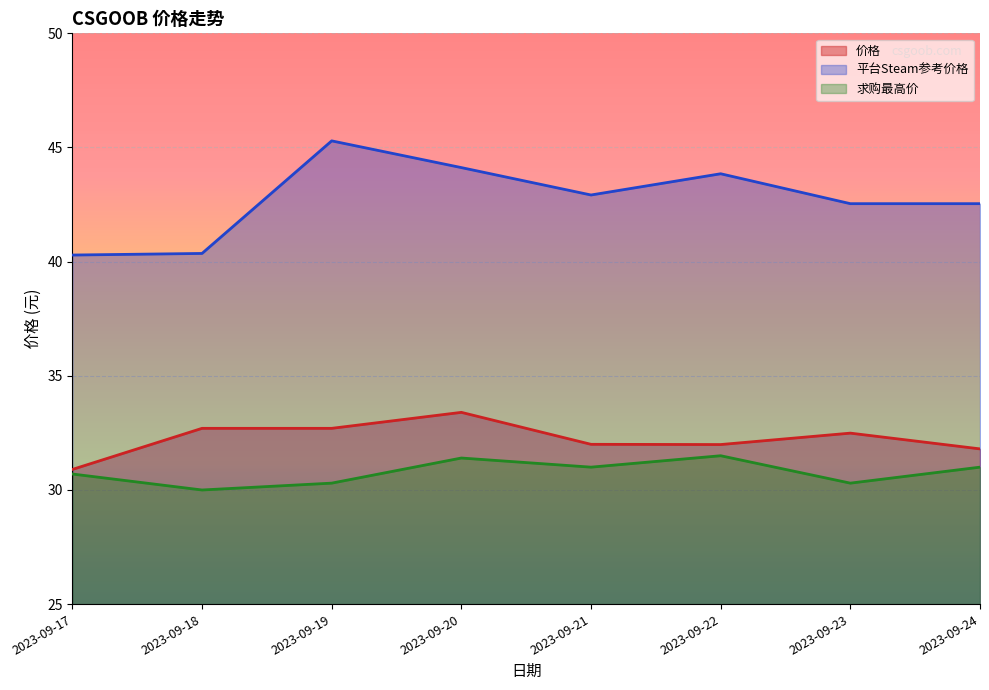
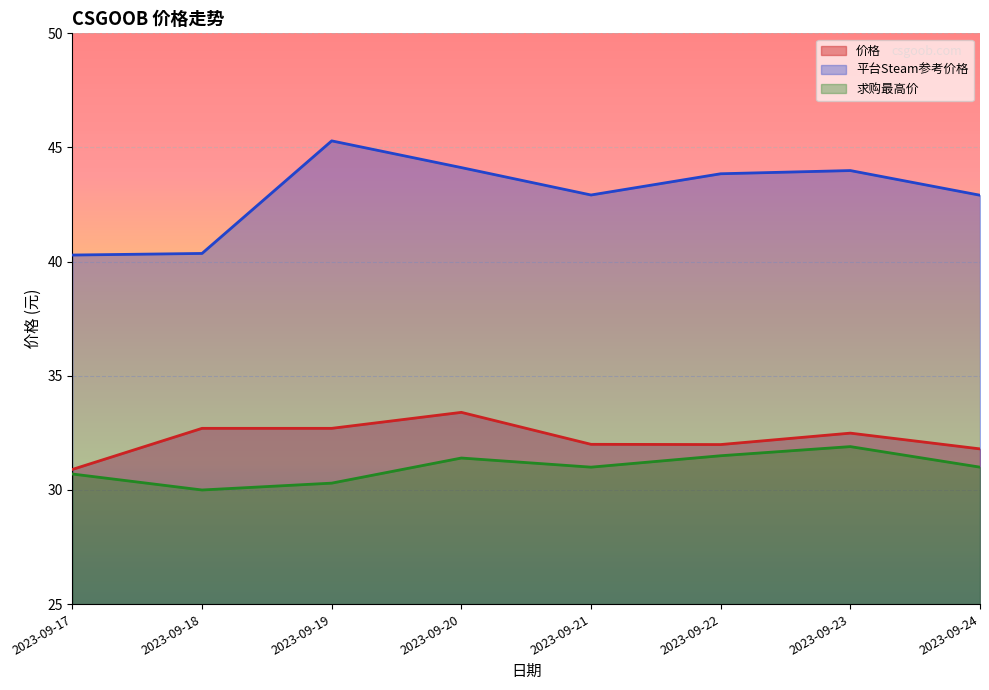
  {
    "价格": {
      "2023-09-17": 30.9,
      "2023-09-18": 32.7,
      "2023-09-19": 32.7,
      "2023-09-20": 33.4,
      "2023-09-21": 32.0,
      "2023-09-22": 32.0,
      "2023-09-23": 32.5,
      "2023-09-24": 31.8
    },
    "平台Steam参考价格": {
      "2023-09-17": 40.3,
      "2023-09-18": 40.4,
      "2023-09-19": 45.3,
      "2023-09-20": 44.1,
      "2023-09-21": 42.9,
      "2023-09-22": 43.9,
-     "2023-09-23": 42.5,
-     "2023-09-24": 42.5
+     "2023-09-23": 44.0,
+     "2023-09-24": 42.9
    },
    "求购最高价": {
      "2023-09-17": 30.7,
      "2023-09-18": 30.0,
      "2023-09-19": 30.3,
      "2023-09-20": 31.4,
      "2023-09-21": 31.0,
      "2023-09-22": 31.5,
-     "2023-09-23": 30.3,
+     "2023-09-23": 31.9,
      "2023-09-24": 31.0
    }
  }
